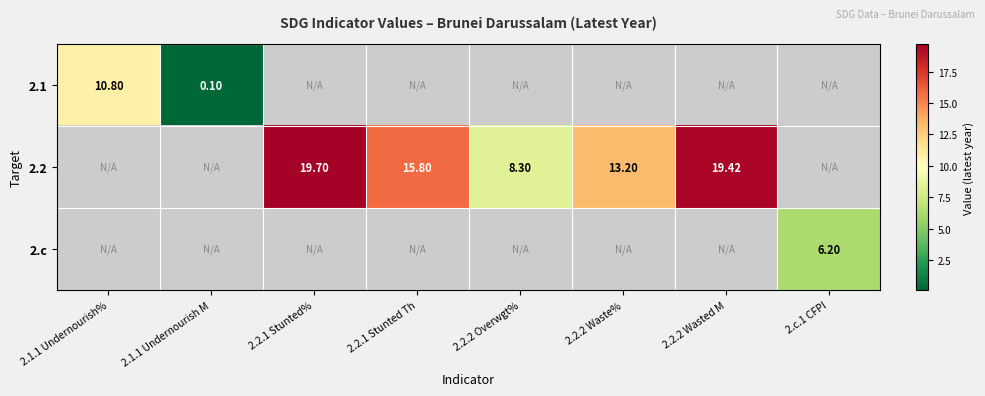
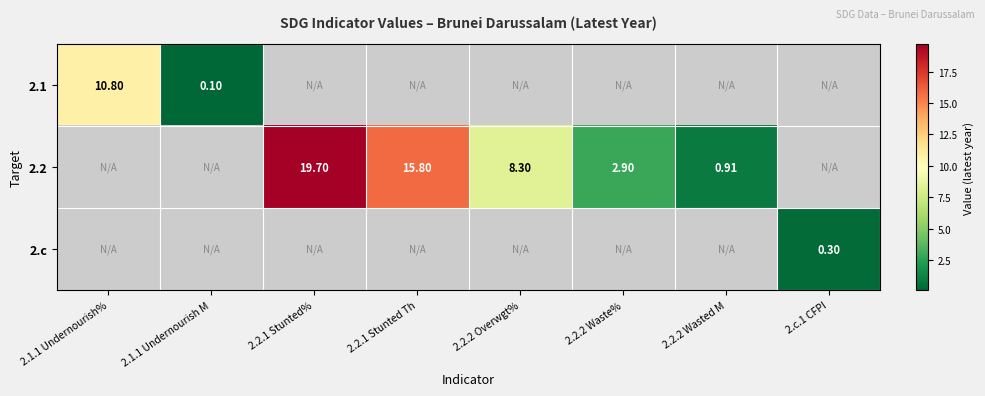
  {
    "2.1": {
      "2.1.1 Undernourish%": 10.80,
      "2.1.1 Undernourish M": 0.10
    },
    "2.2": {
      "2.2.1 Stunted%": 19.70,
      "2.2.1 Stunted Th": 15.80,
      "2.2.2 Overwgt%": 8.30,
-     "2.2.2 Waste%": 13.20,
-     "2.2.2 Wasted M": 19.42
+     "2.2.2 Waste%": 2.90,
+     "2.2.2 Wasted M": 0.91
    },
    "2.c": {
-     "2.c.1 CFPI": 6.20
+     "2.c.1 CFPI": 0.30
    }
  }
